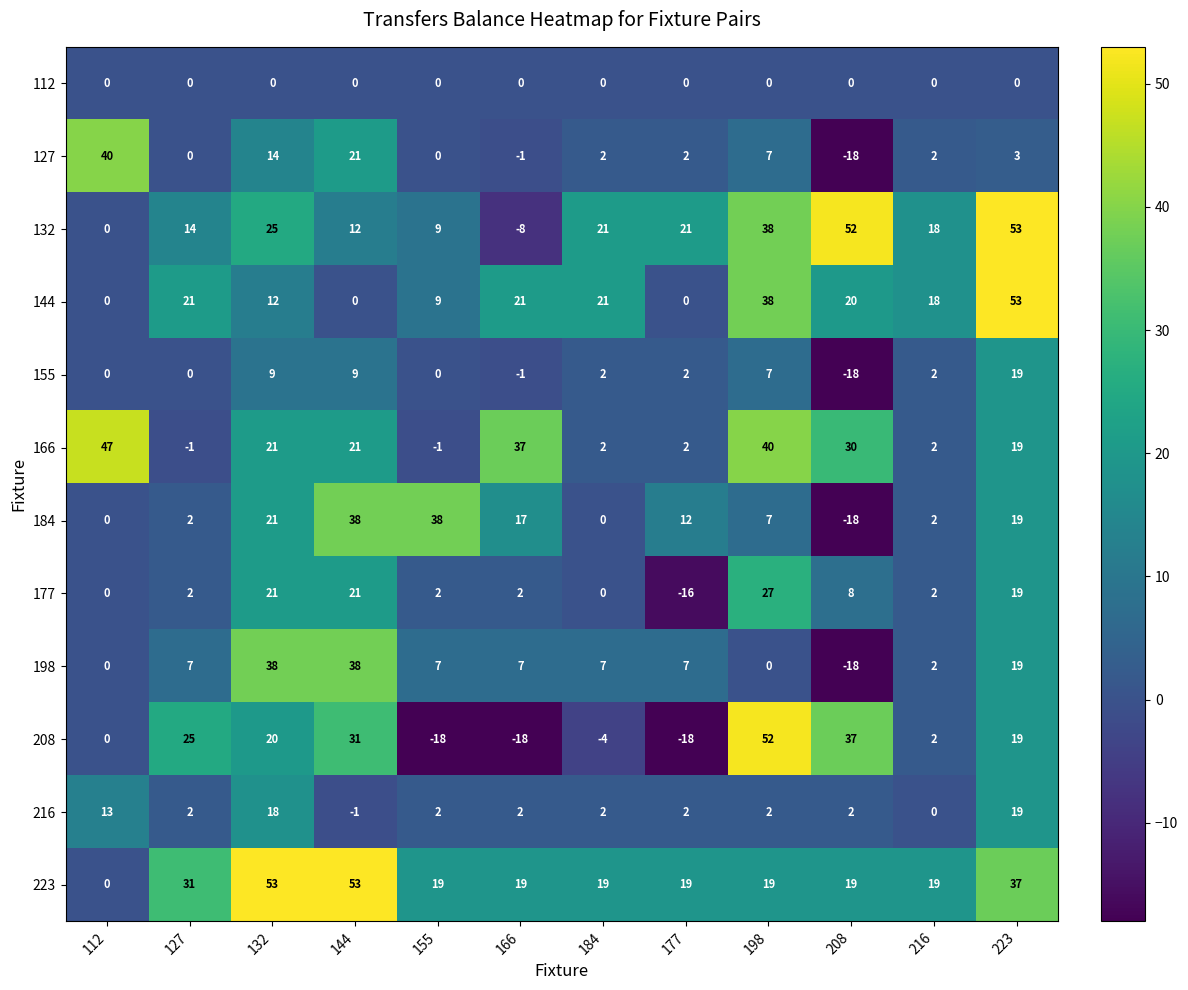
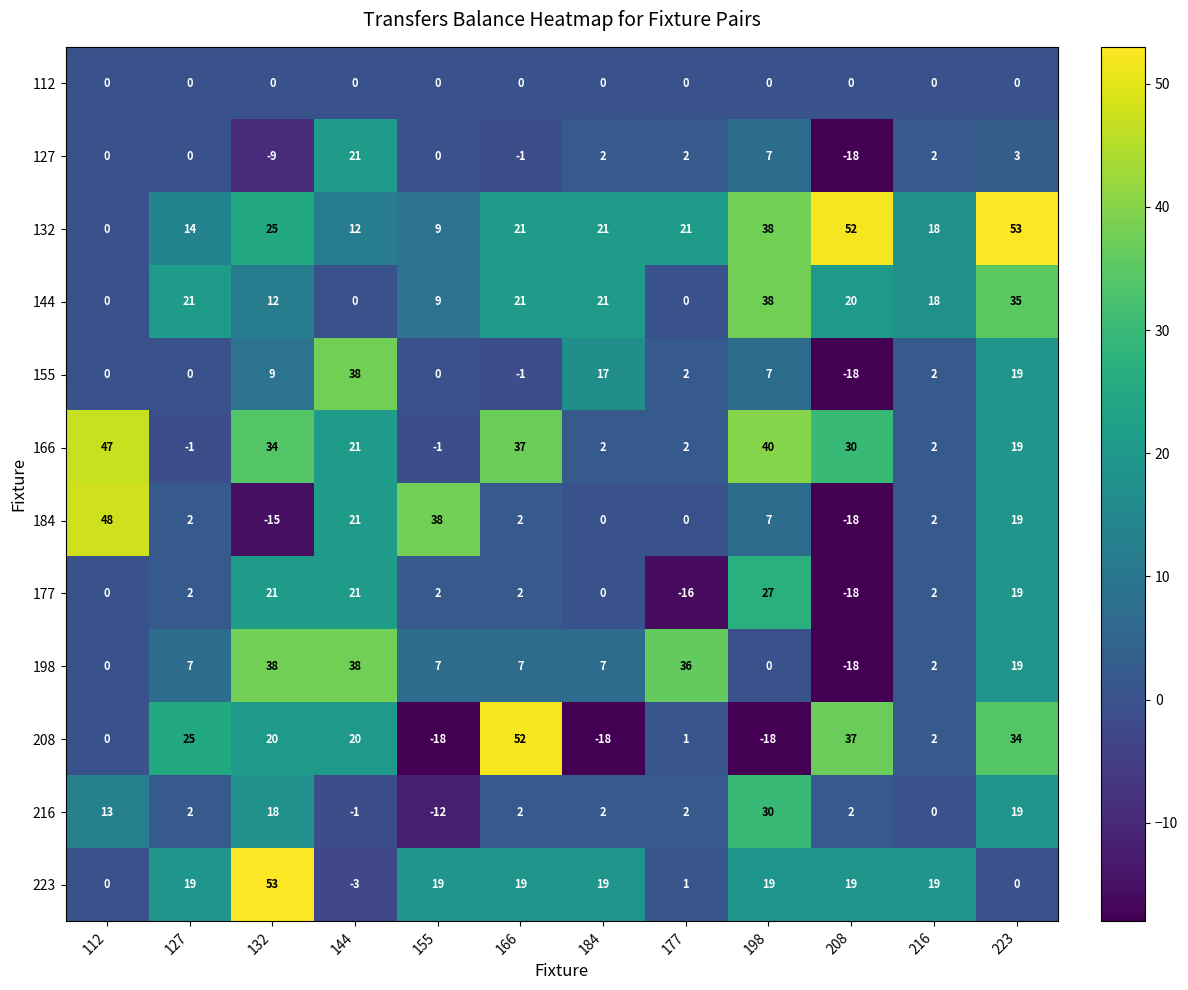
  {
    "112": {
      "112": 0,
      "127": 0,
      "132": 0,
      "144": 0,
      "155": 0,
      "166": 0,
      "184": 0,
      "177": 0,
      "198": 0,
      "208": 0,
      "216": 0,
      "223": 0
    },
    "127": {
-     "112": 40,
+     "112": 0,
      "127": 0,
-     "132": 14,
+     "132": -9,
      "144": 21,
      "155": 0,
      "166": -1,
      "184": 2,
      "177": 2,
      "198": 7,
      "208": -18,
      "216": 2,
      "223": 3
    },
    "132": {
      "112": 0,
      "127": 14,
      "132": 25,
      "144": 12,
      "155": 9,
-     "166": -8,
+     "166": 21,
      "184": 21,
      "177": 21,
      "198": 38,
      "208": 52,
      "216": 18,
      "223": 53
    },
    "144": {
      "112": 0,
      "127": 21,
      "132": 12,
      "144": 0,
      "155": 9,
      "166": 21,
      "184": 21,
      "177": 0,
      "198": 38,
      "208": 20,
      "216": 18,
-     "223": 53
+     "223": 35
    },
    "155": {
      "112": 0,
      "127": 0,
      "132": 9,
-     "144": 9,
+     "144": 38,
      "155": 0,
      "166": -1,
-     "184": 2,
+     "184": 17,
      "177": 2,
      "198": 7,
      "208": -18,
      "216": 2,
      "223": 19
    },
    "166": {
      "112": 47,
      "127": -1,
-     "132": 21,
+     "132": 34,
      "144": 21,
      "155": -1,
      "166": 37,
      "184": 2,
      "177": 2,
      "198": 40,
      "208": 30,
      "216": 2,
      "223": 19
    },
    "184": {
-     "112": 0,
+     "112": 48,
      "127": 2,
-     "132": 21,
-     "144": 38,
+     "132": -15,
+     "144": 21,
      "155": 38,
-     "166": 17,
+     "166": 2,
      "184": 0,
-     "177": 12,
+     "177": 0,
      "198": 7,
      "208": -18,
      "216": 2,
      "223": 19
    },
    "177": {
      "112": 0,
      "127": 2,
      "132": 21,
      "144": 21,
      "155": 2,
      "166": 2,
      "184": 0,
      "177": -16,
      "198": 27,
-     "208": 8,
+     "208": -18,
      "216": 2,
      "223": 19
    },
    "198": {
      "112": 0,
      "127": 7,
      "132": 38,
      "144": 38,
      "155": 7,
      "166": 7,
      "184": 7,
-     "177": 7,
+     "177": 36,
      "198": 0,
      "208": -18,
      "216": 2,
      "223": 19
    },
    "208": {
      "112": 0,
      "127": 25,
      "132": 20,
-     "144": 31,
+     "144": 20,
      "155": -18,
-     "166": -18,
-     "184": -4,
-     "177": -18,
-     "198": 52,
+     "166": 52,
+     "184": -18,
+     "177": 1,
+     "198": -18,
      "208": 37,
      "216": 2,
-     "223": 19
+     "223": 34
    },
    "216": {
      "112": 13,
      "127": 2,
      "132": 18,
      "144": -1,
-     "155": 2,
+     "155": -12,
      "166": 2,
      "184": 2,
      "177": 2,
-     "198": 2,
+     "198": 30,
      "208": 2,
      "216": 0,
      "223": 19
    },
    "223": {
      "112": 0,
-     "127": 31,
+     "127": 19,
      "132": 53,
-     "144": 53,
+     "144": -3,
      "155": 19,
      "166": 19,
      "184": 19,
-     "177": 19,
+     "177": 1,
      "198": 19,
      "208": 19,
      "216": 19,
-     "223": 37
+     "223": 0
    }
  }
